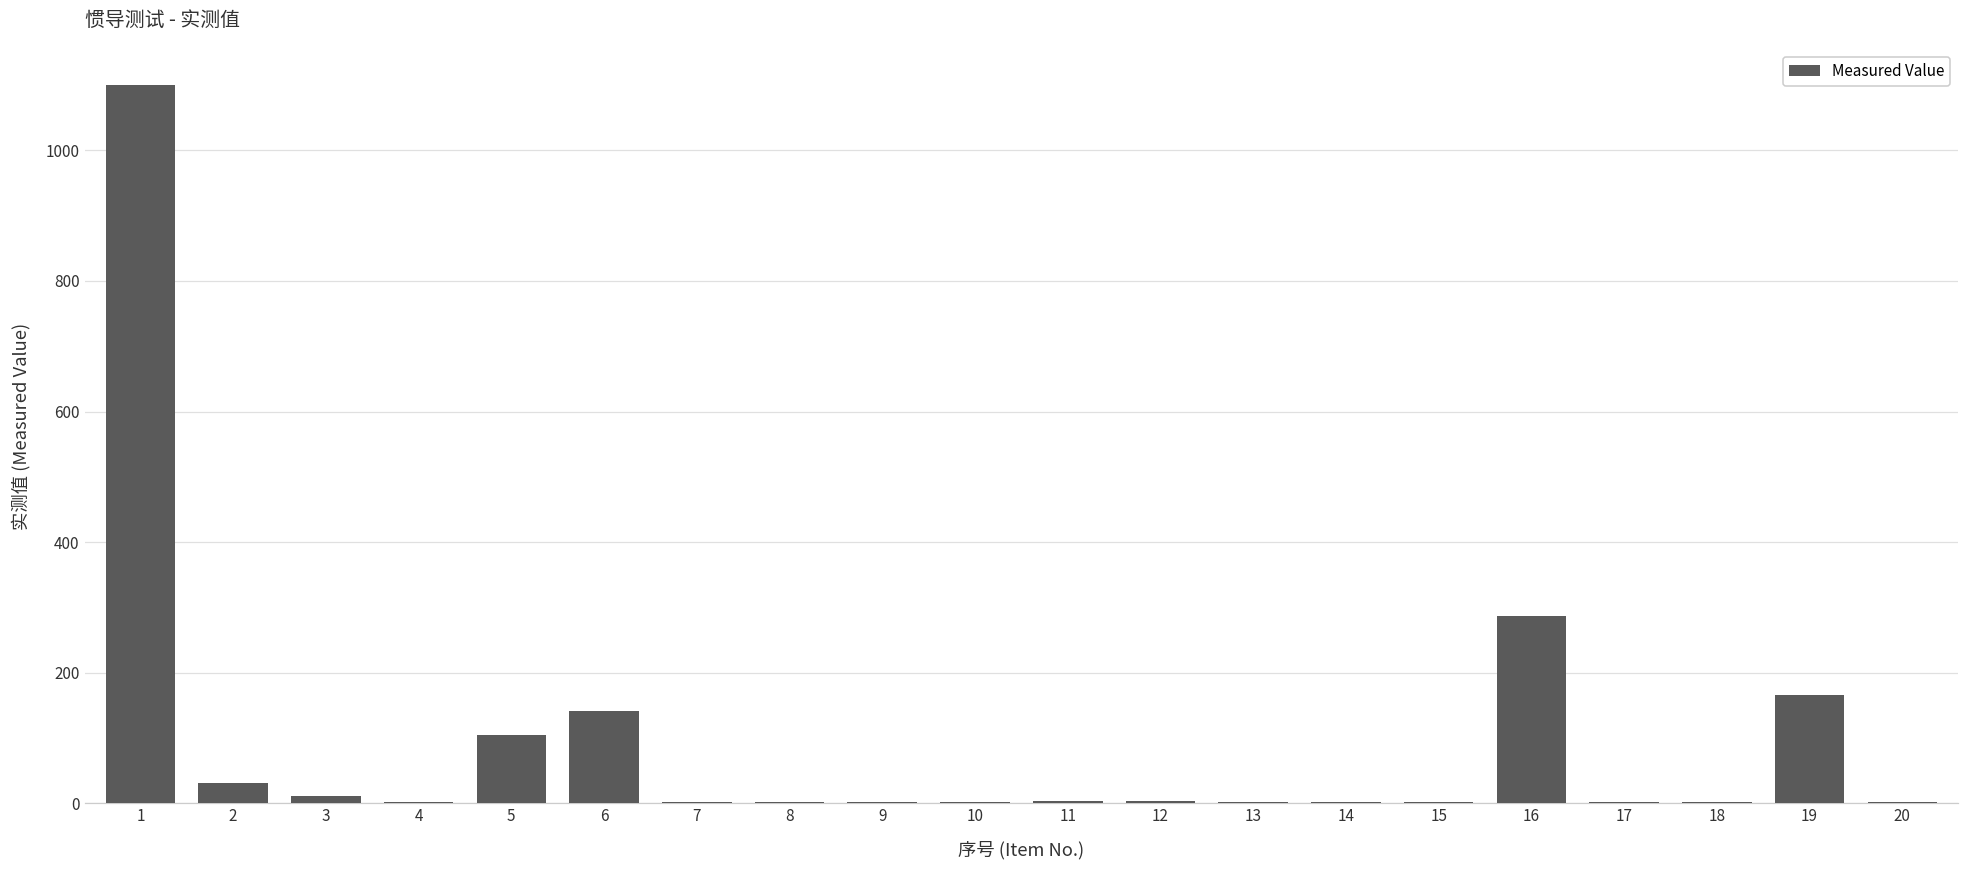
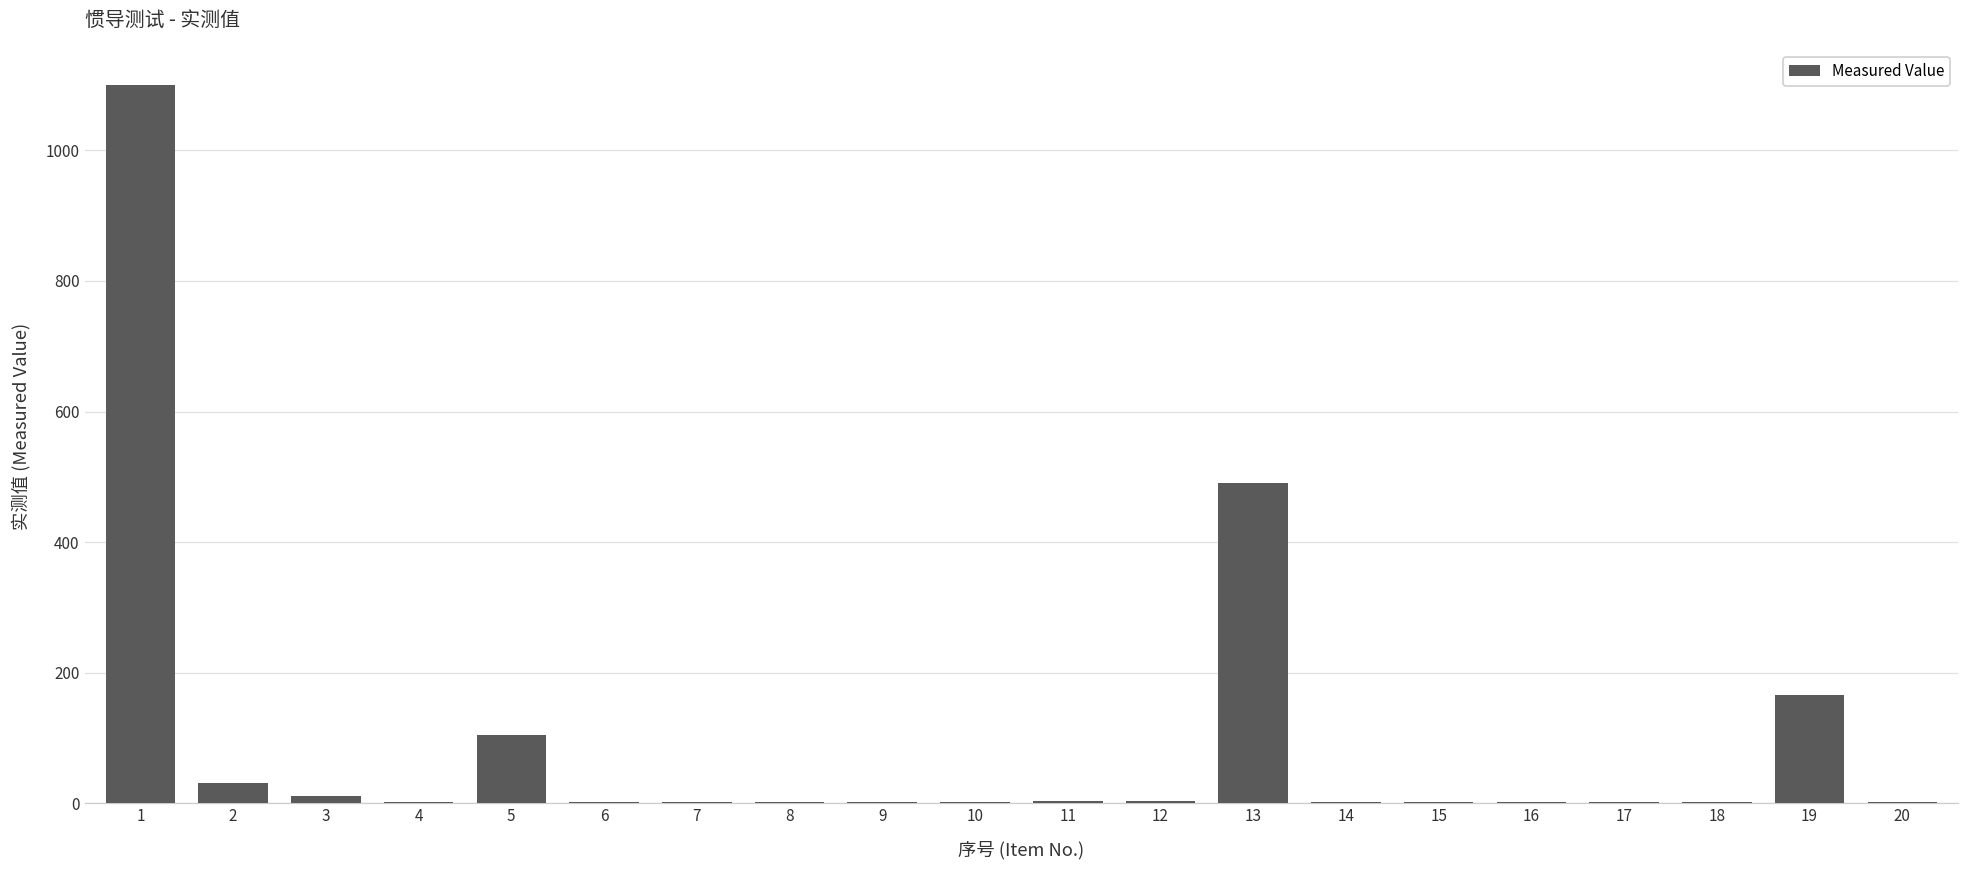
  {
    "1": 1100,
    "2": 30,
    "3": 10,
    "5": 110,
-   "6": 140,
-   "13": 0,
-   "16": 290,
+   "6": 0,
+   "13": 490,
+   "16": 0,
    "19": 170
  }
